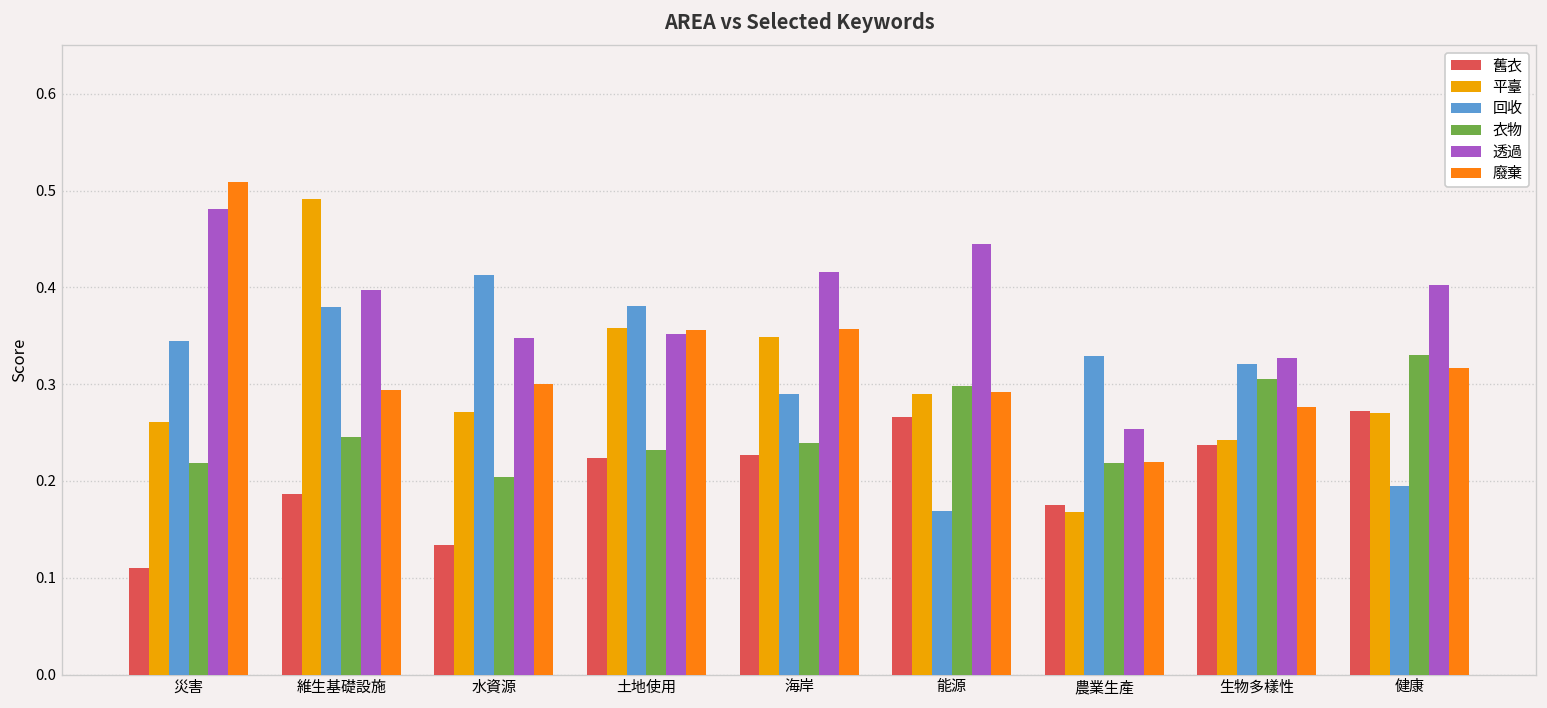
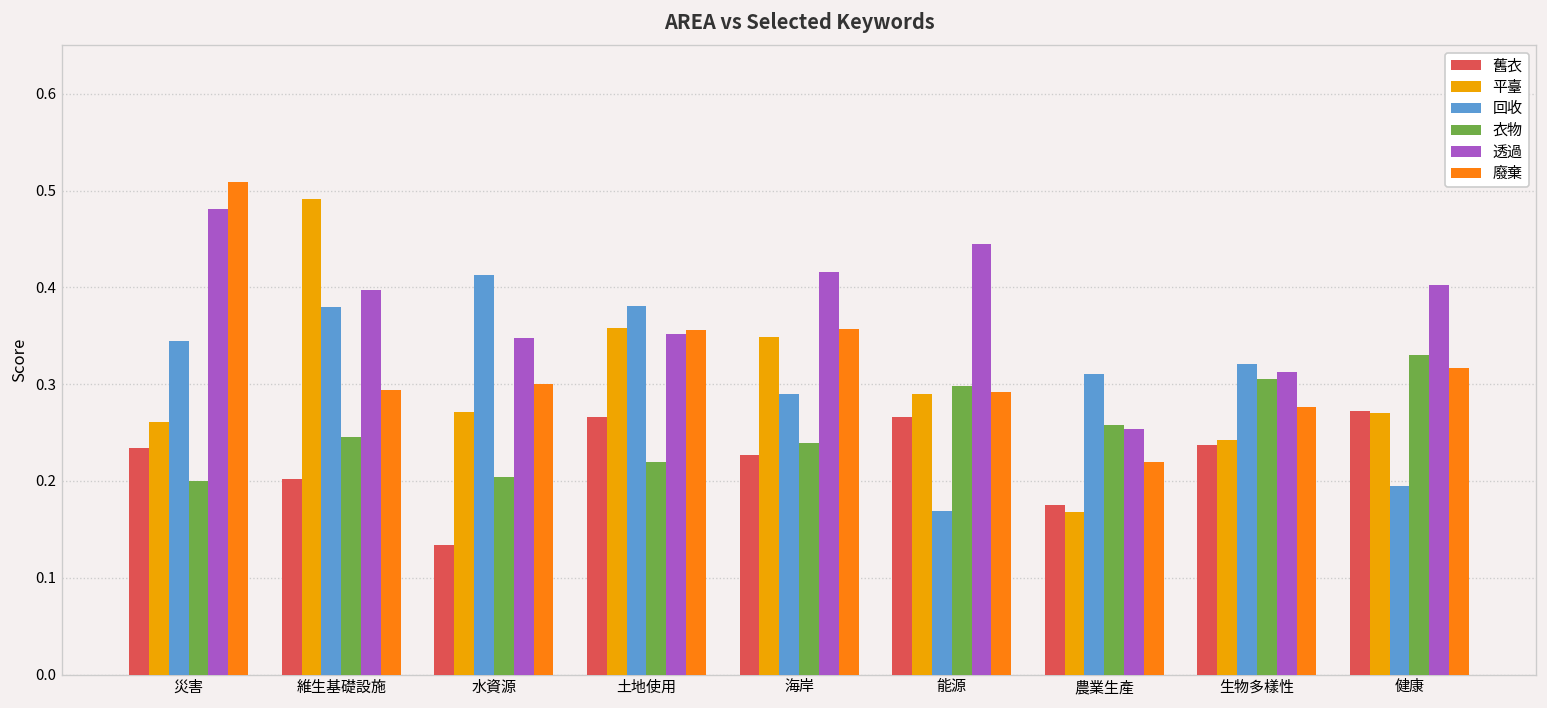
  {
    "舊衣": {
-     "災害": 0.11,
-     "維生基礎設施": 0.19,
+     "災害": 0.23,
+     "維生基礎設施": 0.20,
      "水資源": 0.13,
-     "土地使用": 0.22,
+     "土地使用": 0.27,
      "海岸": 0.23,
      "能源": 0.27,
      "農業生產": 0.18,
      "生物多樣性": 0.24,
      "健康": 0.27
    },
    "回收": {
      "災害": 0.34,
      "維生基礎設施": 0.38,
      "水資源": 0.41,
      "土地使用": 0.38,
      "海岸": 0.29,
      "能源": 0.17,
-     "農業生產": 0.33,
+     "農業生產": 0.31,
      "生物多樣性": 0.32,
      "健康": 0.20
    },
    "衣物": {
-     "災害": 0.22,
+     "災害": 0.20,
      "維生基礎設施": 0.25,
      "水資源": 0.20,
-     "土地使用": 0.23,
+     "土地使用": 0.22,
      "海岸": 0.24,
      "能源": 0.30,
-     "農業生產": 0.22,
+     "農業生產": 0.26,
      "生物多樣性": 0.31,
      "健康": 0.33
    },
    "透過": {
      "災害": 0.48,
      "維生基礎設施": 0.40,
      "水資源": 0.35,
      "土地使用": 0.35,
      "海岸": 0.42,
      "能源": 0.44,
      "農業生產": 0.25,
-     "生物多樣性": 0.33,
+     "生物多樣性": 0.31,
      "健康": 0.40
    }
  }
